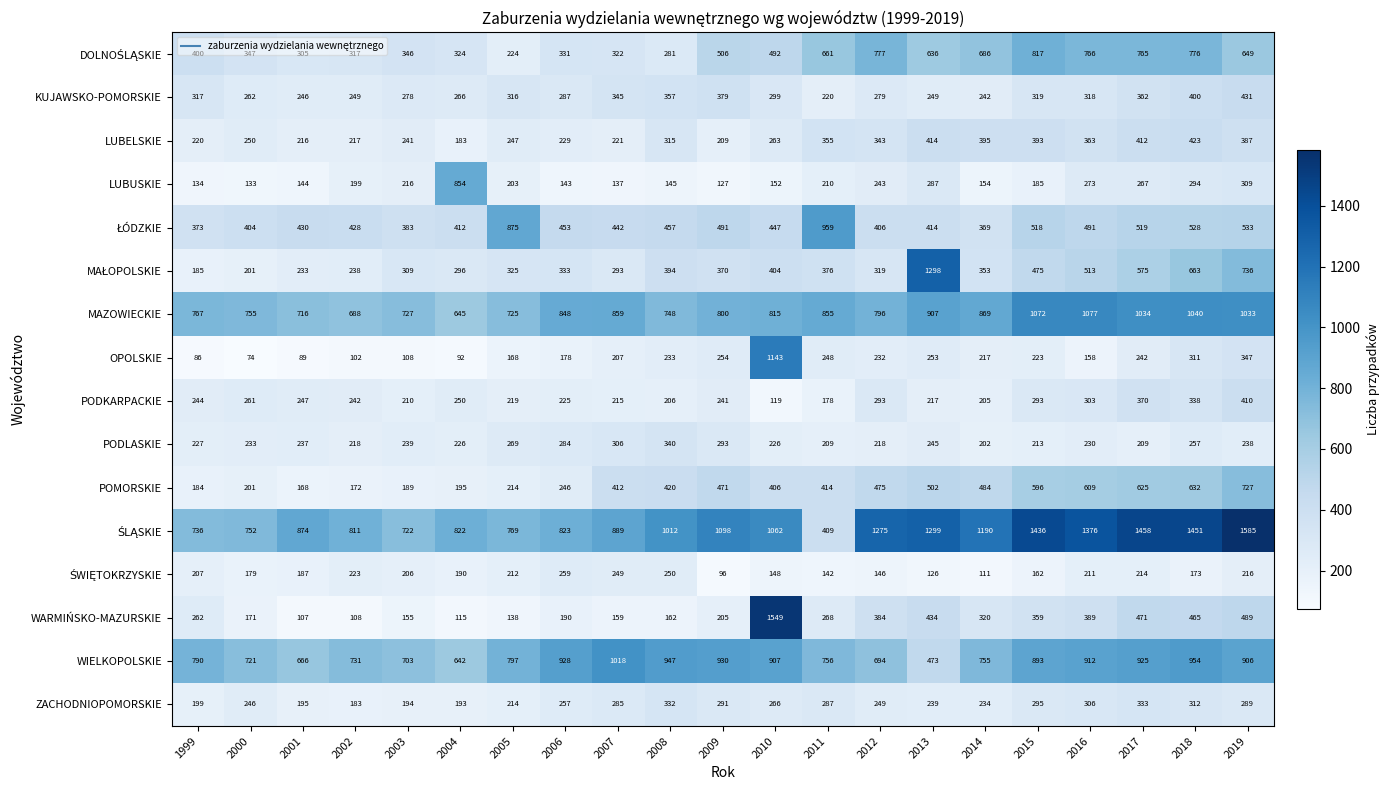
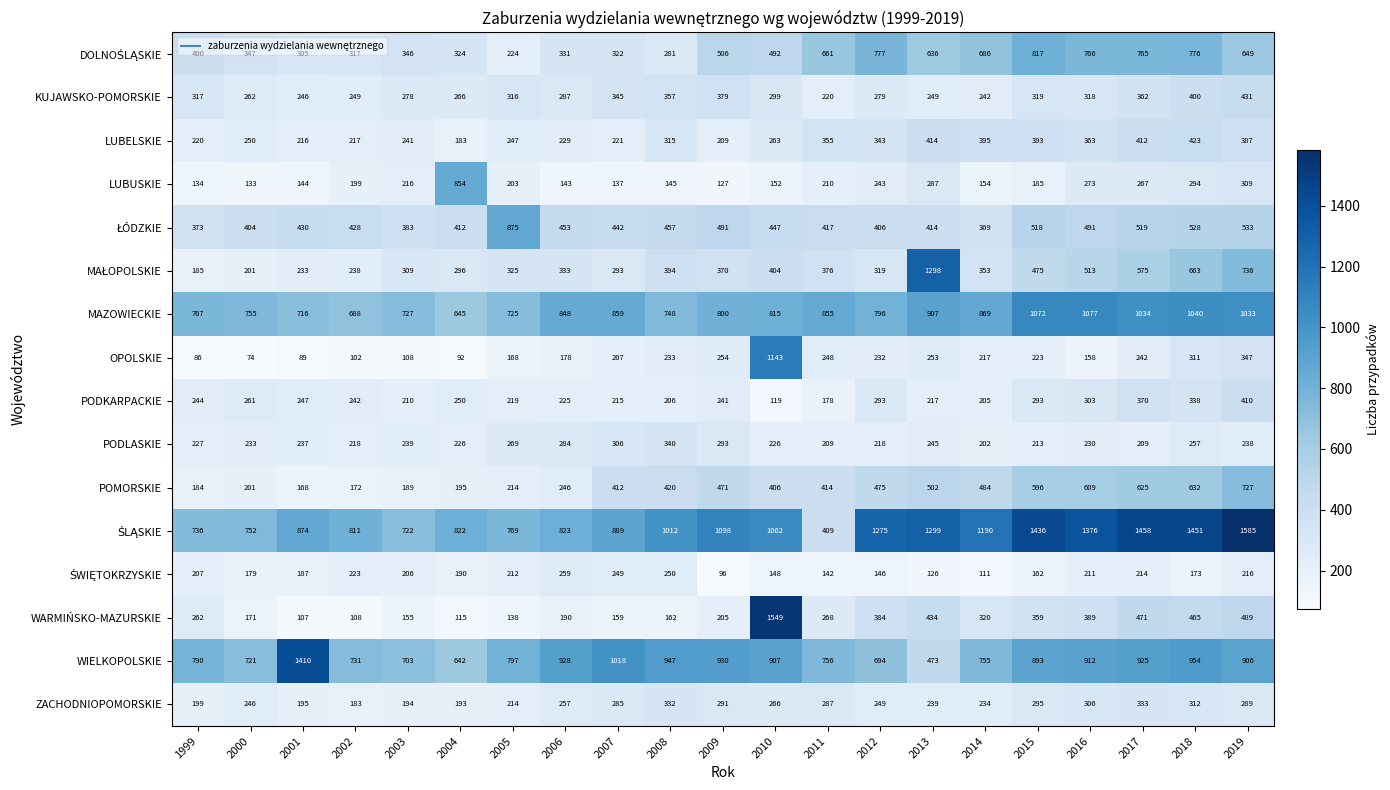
  {
    "ŁÓDZKIE": {
      "1999": 373,
      "2000": 404,
      "2001": 430,
      "2002": 428,
      "2003": 383,
      "2004": 412,
      "2005": 875,
      "2006": 453,
      "2007": 442,
      "2008": 457,
      "2009": 491,
      "2010": 447,
-     "2011": 959,
+     "2011": 417,
      "2012": 406,
      "2013": 414,
      "2014": 369,
      "2015": 518,
      "2016": 491,
      "2017": 519,
      "2018": 528,
      "2019": 533
    },
    "WIELKOPOLSKIE": {
      "1999": 790,
      "2000": 721,
-     "2001": 666,
+     "2001": 1410,
      "2002": 731,
      "2003": 703,
      "2004": 642,
      "2005": 797,
      "2006": 928,
      "2007": 1018,
      "2008": 947,
      "2009": 930,
      "2010": 907,
      "2011": 756,
      "2012": 694,
      "2013": 473,
      "2014": 755,
      "2015": 893,
      "2016": 912,
      "2017": 925,
      "2018": 954,
      "2019": 906
    }
  }
